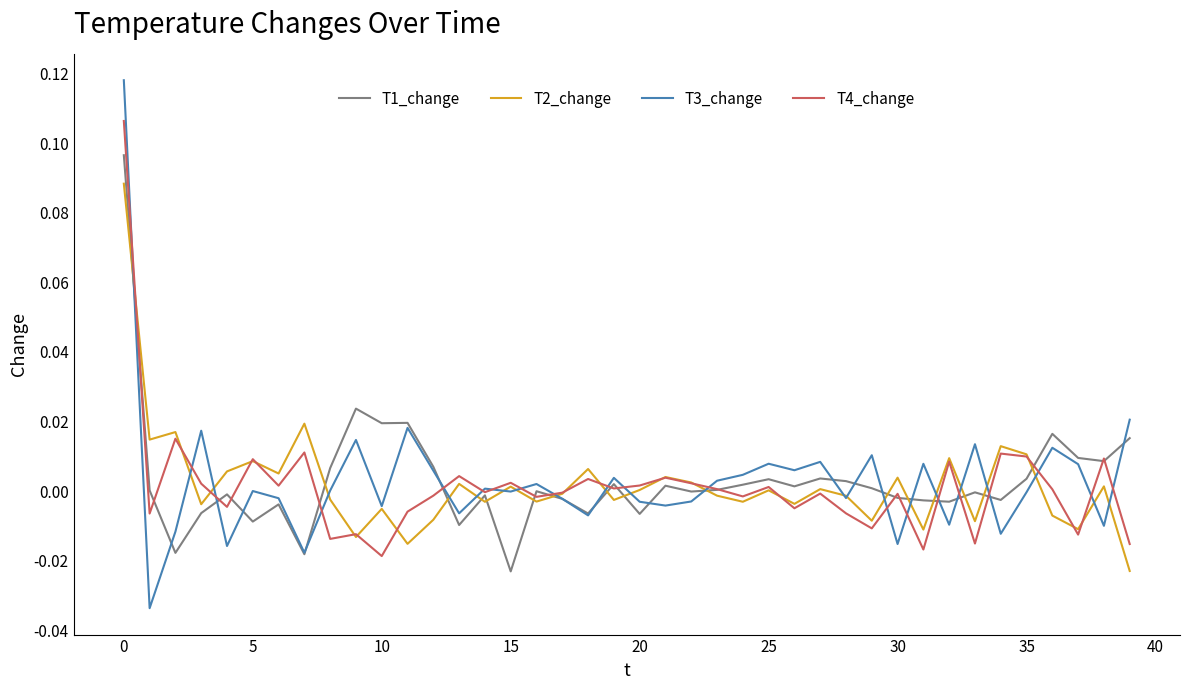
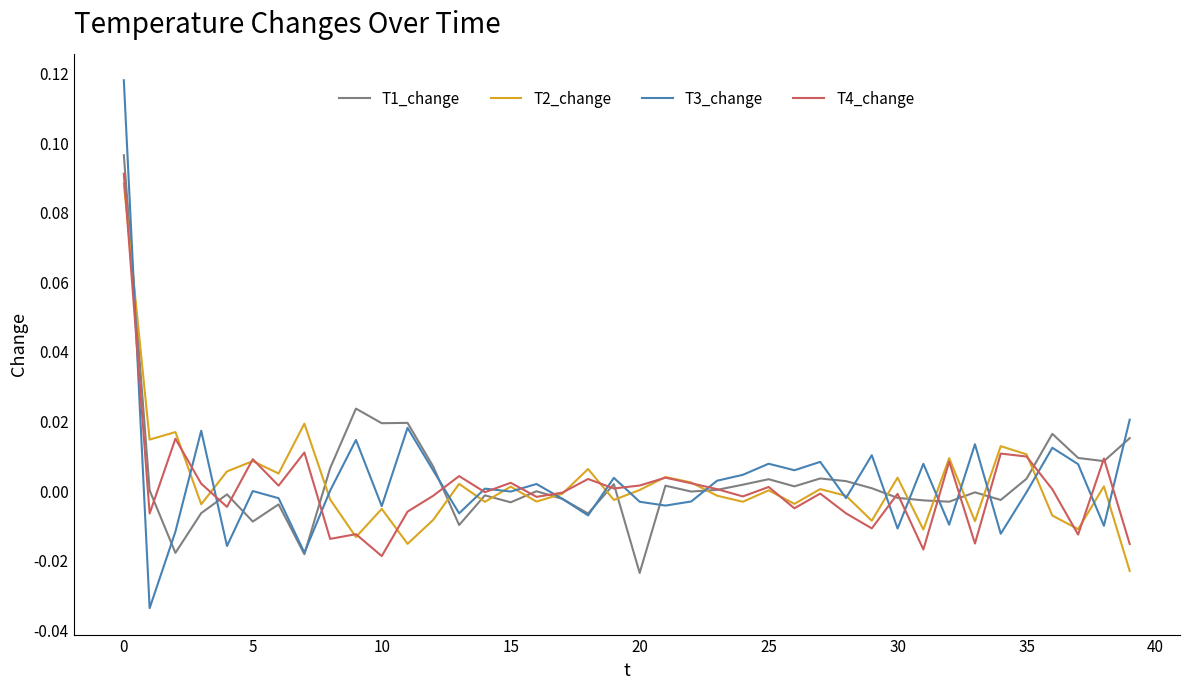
  {
    "T1_change": {
      "0": 0.096,
      "5": -0.009,
      "10": 0.020,
-     "15": -0.023,
-     "20": -0.007,
+     "15": -0.003,
+     "20": -0.023,
      "25": 0.003,
      "30": -0.002,
      "35": 0.004
    },
    "T2_change": {
      "0": 0.088,
      "10": -0.005,
      "15": 0.001,
      "20": 0.000,
      "25": 0.000,
      "30": 0.004
    },
    "T3_change": {
      "0": 0.118,
      "5": 0.000,
      "10": -0.004,
      "15": 0.000,
      "20": -0.003,
      "25": 0.008,
-     "30": -0.015,
+     "30": -0.011,
      "35": 0.000
    },
    "T4_change": {
-     "0": 0.106,
+     "0": 0.091,
      "10": -0.019,
      "15": 0.002,
      "20": 0.002,
      "25": 0.001,
      "30": -0.001
    }
  }
